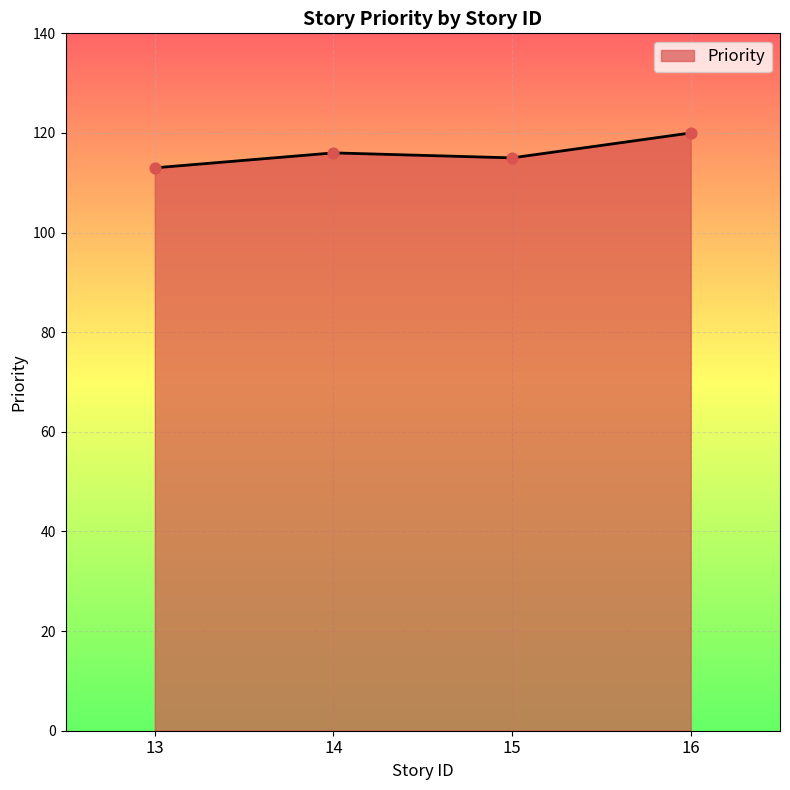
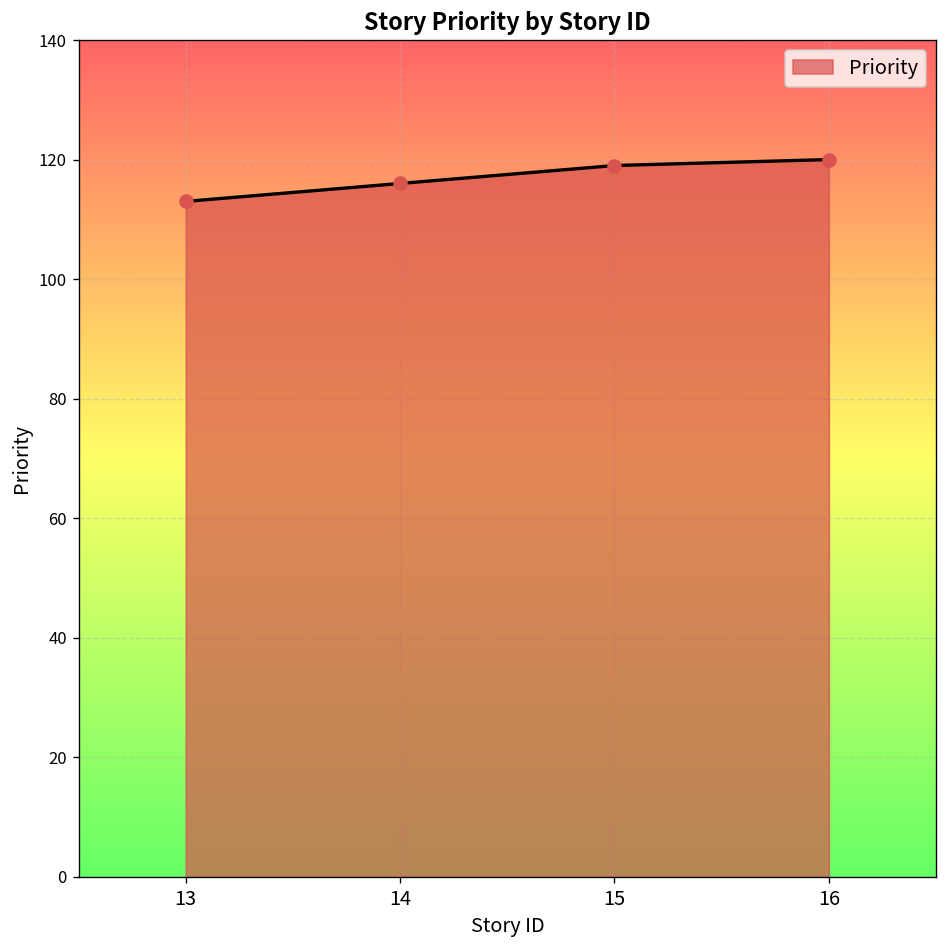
  {
    "13": 113,
    "14": 116,
-   "15": 115,
+   "15": 119,
    "16": 120
  }
